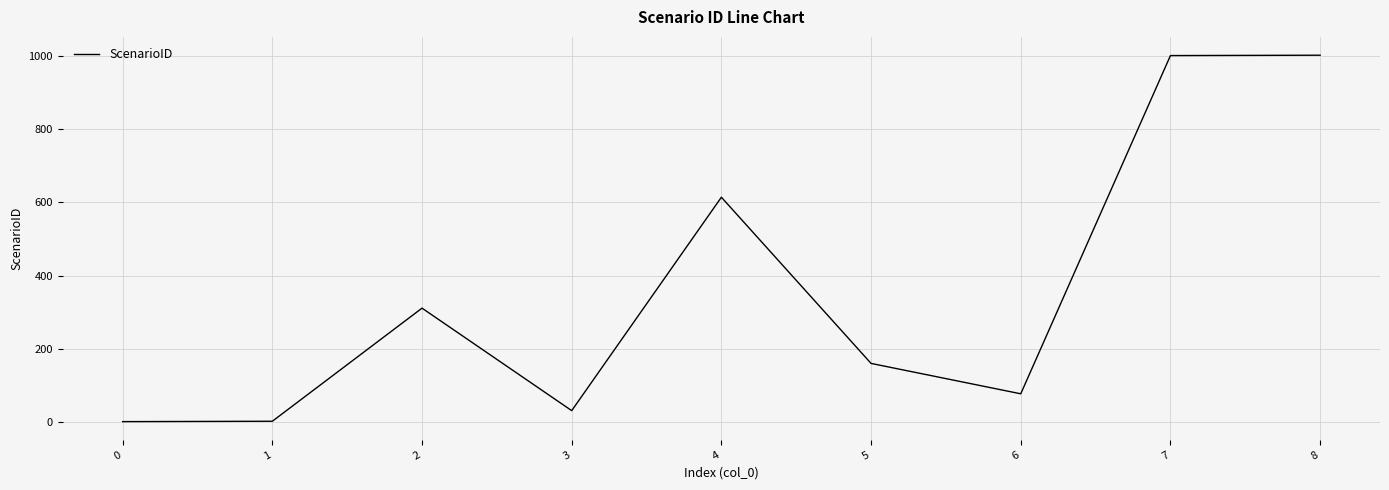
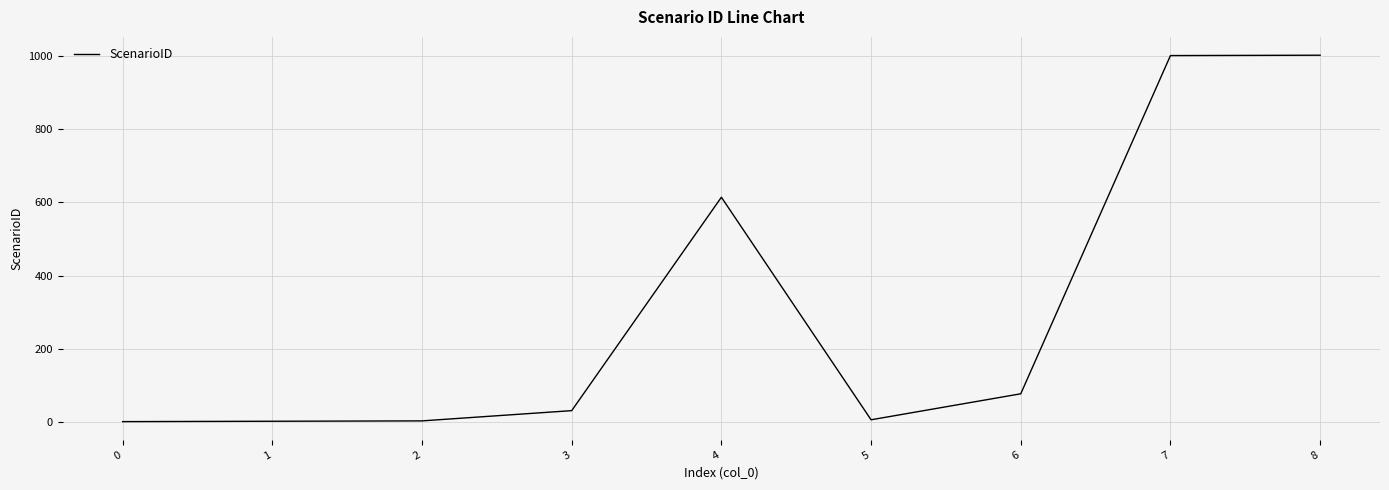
  {
    "0": 0,
    "1": 0,
-   "2": 310,
+   "2": 0,
    "3": 30,
    "4": 610,
-   "5": 160,
+   "5": 10,
    "6": 80,
    "7": 1000,
    "8": 1000
  }
